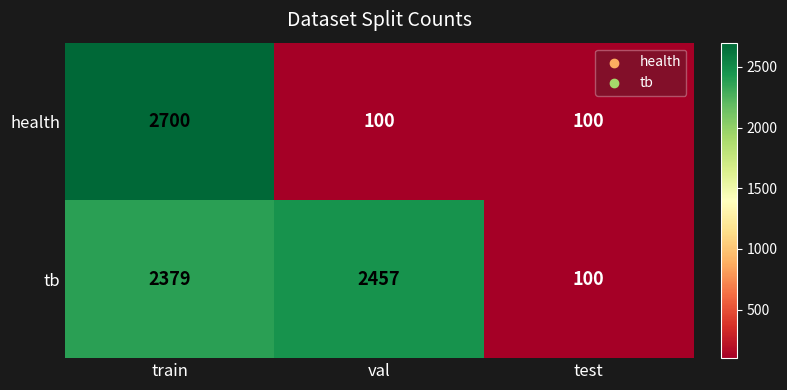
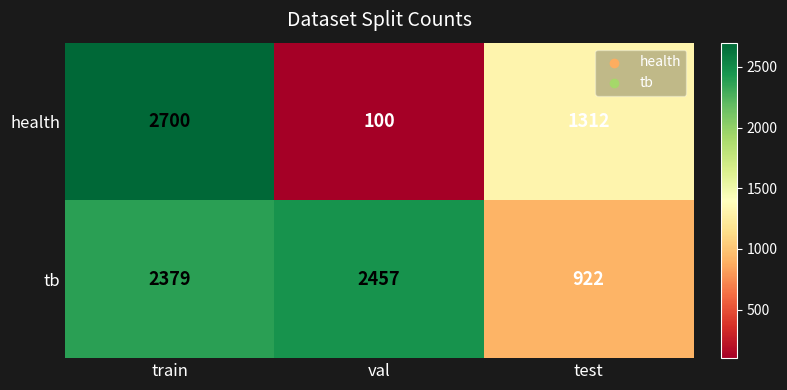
  {
    "health": {
      "train": 2700,
      "val": 100,
-     "test": 100
+     "test": 1312
    },
    "tb": {
      "train": 2379,
      "val": 2457,
-     "test": 100
+     "test": 922
    }
  }
